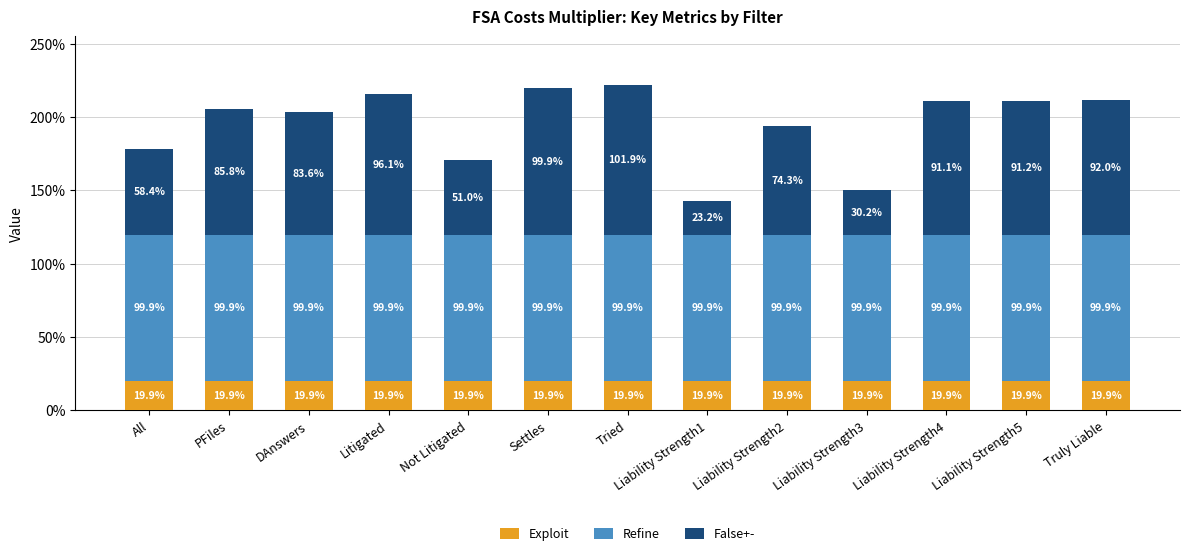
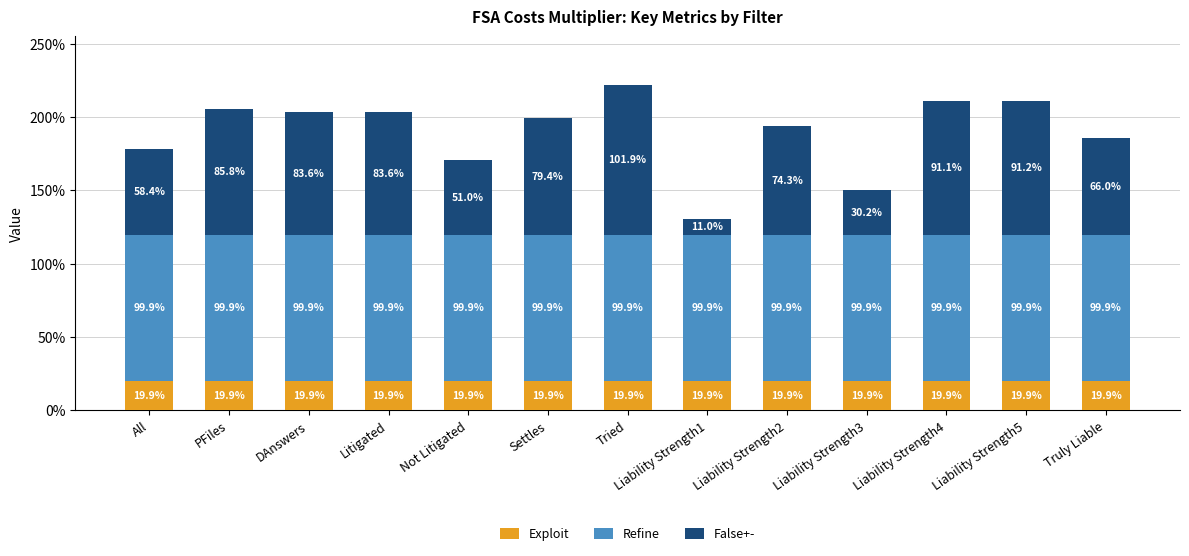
  {
    "Exploit": {
      "All": "19.9%",
      "PFiles": "19.9%",
      "DAnswers": "19.9%",
      "Litigated": "19.9%",
      "Not Litigated": "19.9%",
      "Settles": "19.9%",
      "Tried": "19.9%",
      "Liability Strength1": "19.9%",
      "Liability Strength2": "19.9%",
      "Liability Strength3": "19.9%",
      "Liability Strength4": "19.9%",
      "Liability Strength5": "19.9%",
      "Truly Liable": "19.9%"
    },
    "Refine": {
      "All": "99.9%",
      "PFiles": "99.9%",
      "DAnswers": "99.9%",
      "Litigated": "99.9%",
      "Not Litigated": "99.9%",
      "Settles": "99.9%",
      "Tried": "99.9%",
      "Liability Strength1": "99.9%",
      "Liability Strength2": "99.9%",
      "Liability Strength3": "99.9%",
      "Liability Strength4": "99.9%",
      "Liability Strength5": "99.9%",
      "Truly Liable": "99.9%"
    },
    "False+-": {
      "All": "58.4%",
      "PFiles": "85.8%",
      "DAnswers": "83.6%",
-     "Litigated": "96.1%",
+     "Litigated": "83.6%",
      "Not Litigated": "51.0%",
-     "Settles": "99.9%",
+     "Settles": "79.4%",
      "Tried": "101.9%",
-     "Liability Strength1": "23.2%",
+     "Liability Strength1": "11.0%",
      "Liability Strength2": "74.3%",
      "Liability Strength3": "30.2%",
      "Liability Strength4": "91.1%",
      "Liability Strength5": "91.2%",
-     "Truly Liable": "92.0%"
+     "Truly Liable": "66.0%"
    }
  }
